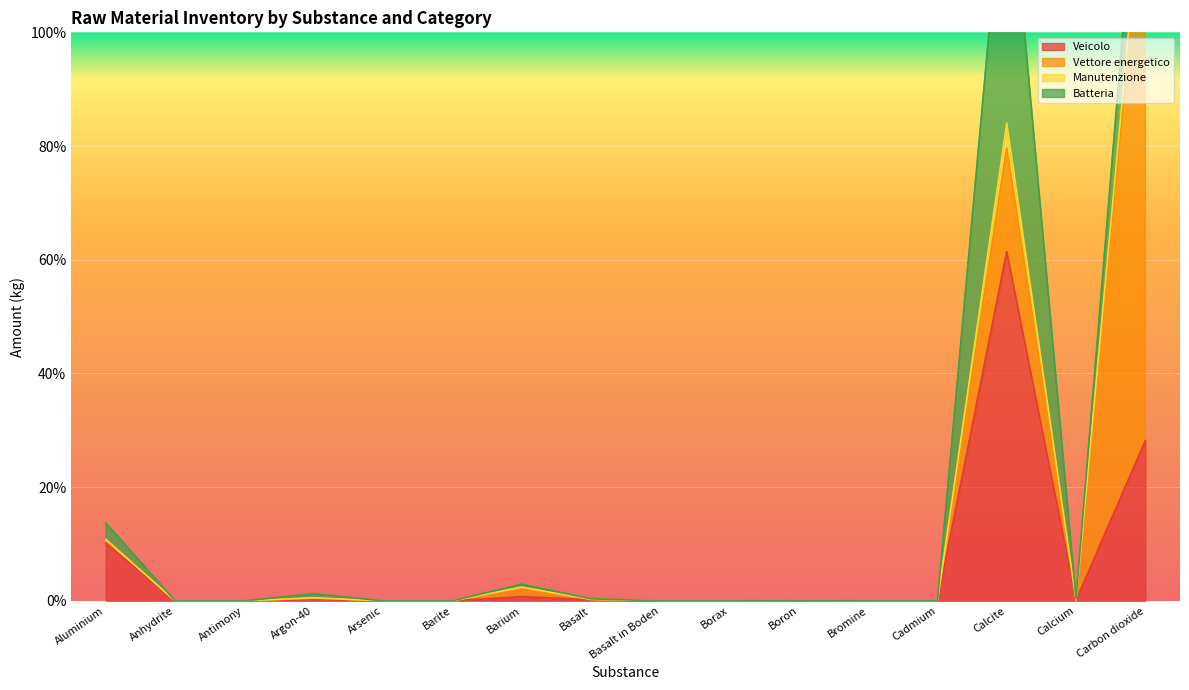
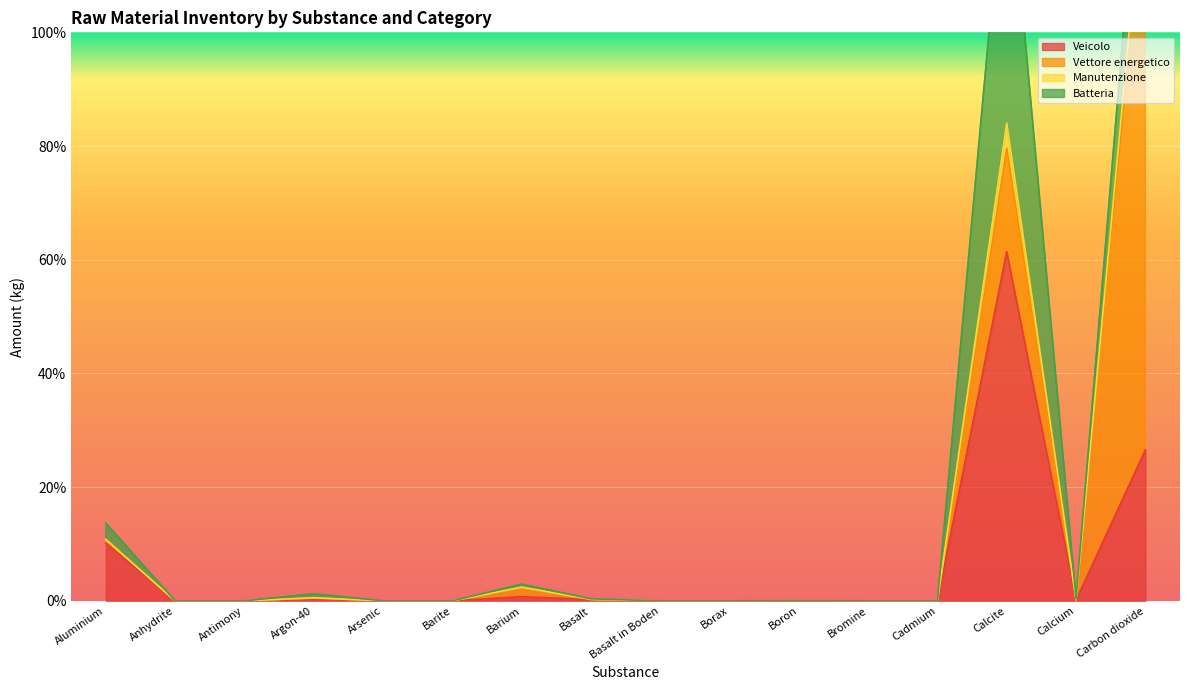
  {
    "Veicolo": {
      "Aluminium": "10%",
      "Barium": "1%",
      "Calcite": "61%",
-     "Carbon dioxide": "28%"
+     "Carbon dioxide": "27%"
    },
    "Vettore energetico": {
      "Calcite": "18%"
    },
    "Manutenzione": {
      "Calcite": "4%"
    },
    "Batteria": {
      "Aluminium": "3%",
      "Argon-40": "1%",
      "Barium": "1%"
    }
  }
